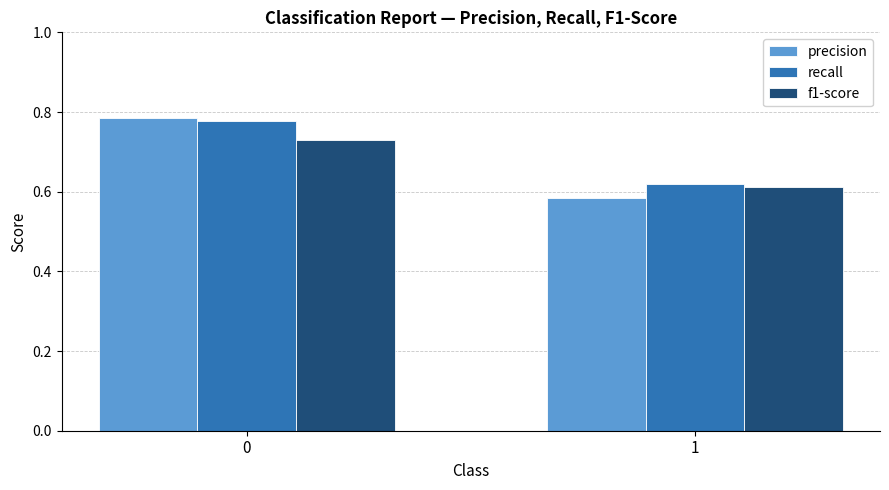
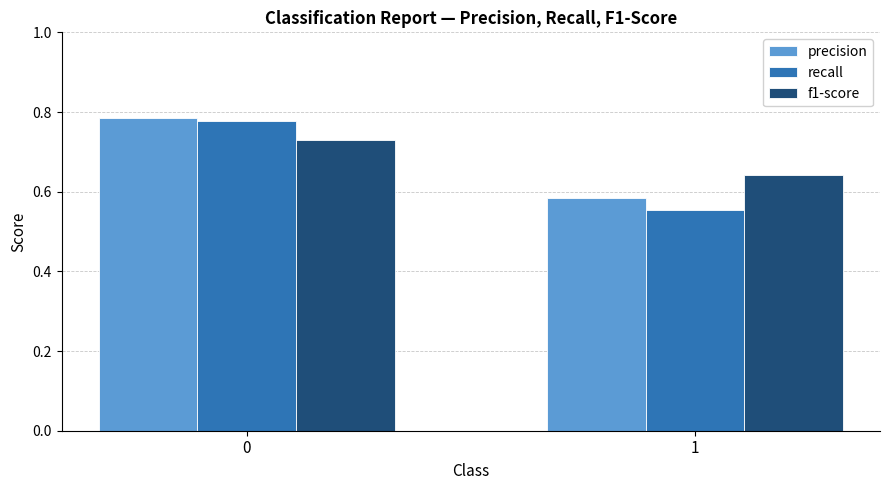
  {
    "precision": {
      "0": 0.79,
      "1": 0.59
    },
    "recall": {
      "0": 0.78,
-     "1": 0.62
+     "1": 0.55
    },
    "f1-score": {
      "0": 0.73,
-     "1": 0.61
+     "1": 0.64
    }
  }
